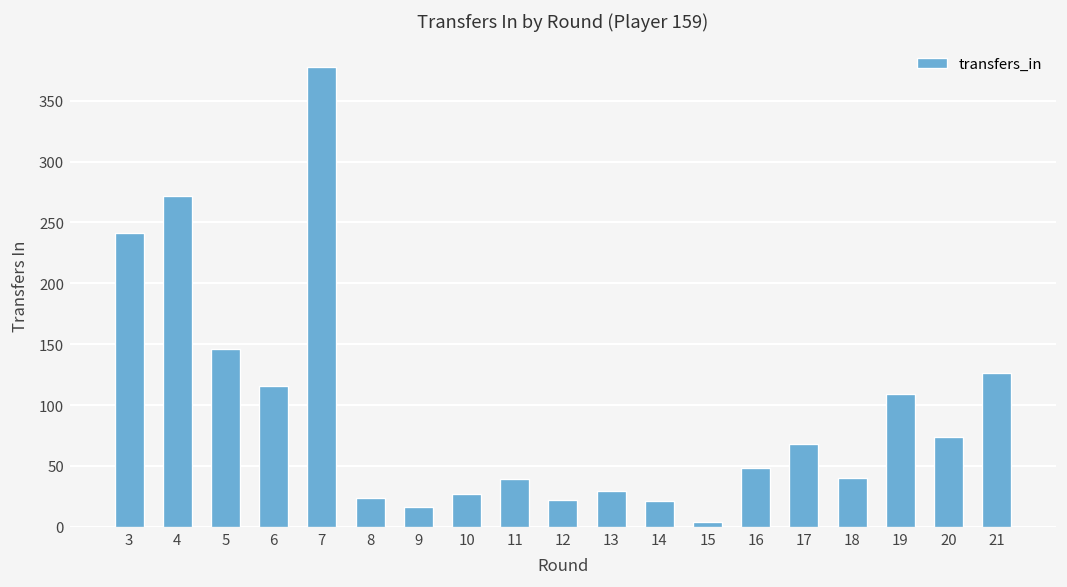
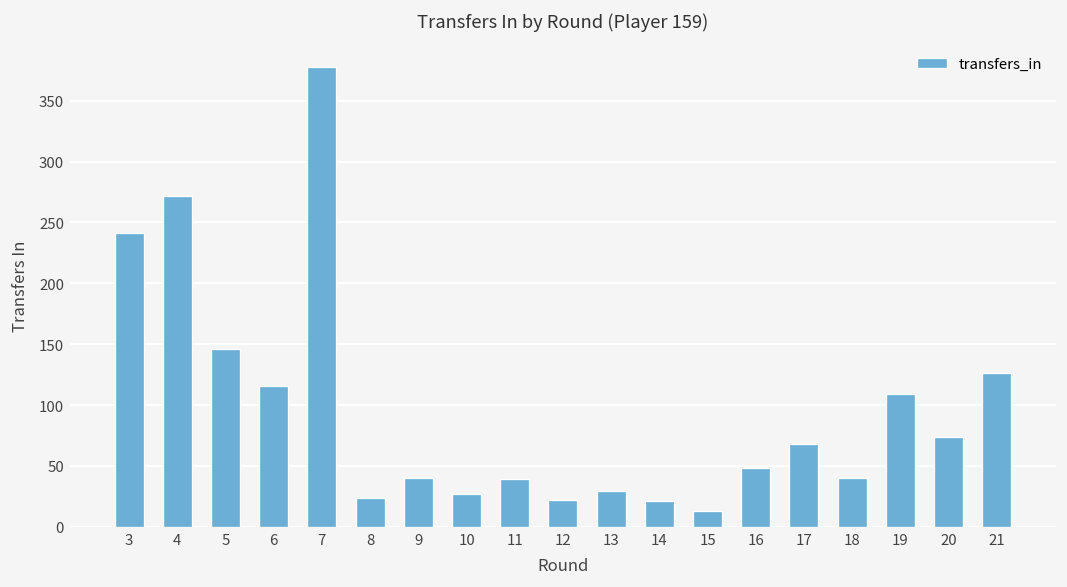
  {
    "3": 241,
    "4": 272,
    "5": 146,
    "6": 116,
    "7": 378,
    "8": 24,
-   "9": 16,
+   "9": 40,
    "10": 27,
    "11": 39,
    "12": 22,
    "13": 29,
    "14": 21,
-   "15": 4,
+   "15": 13,
    "16": 48,
    "17": 68,
    "18": 40,
    "19": 109,
    "20": 74,
    "21": 126
  }
